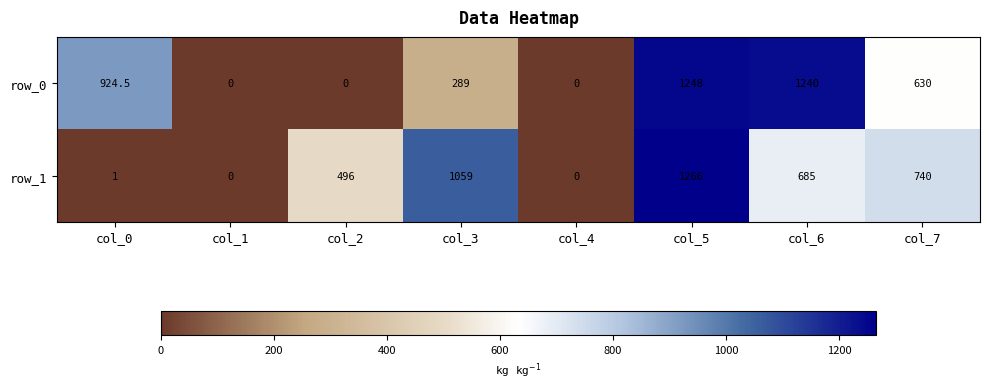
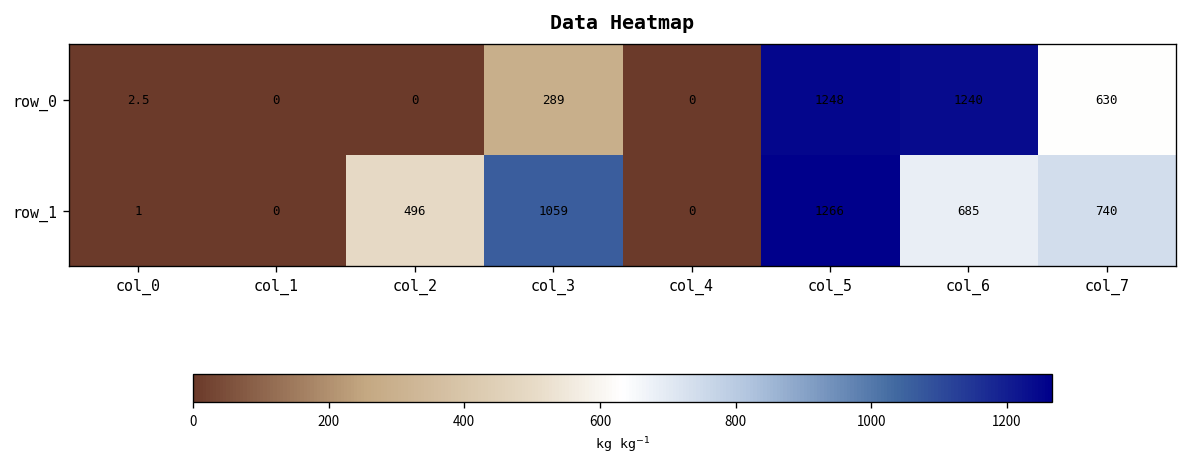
  {
    "row_0": {
-     "col_0": 924.5,
+     "col_0": 2.5,
      "col_1": 0,
      "col_2": 0,
      "col_3": 289,
      "col_4": 0,
      "col_5": 1248,
      "col_6": 1240,
      "col_7": 630
    },
    "row_1": {
      "col_0": 1,
      "col_1": 0,
      "col_2": 496,
      "col_3": 1059,
      "col_4": 0,
      "col_5": 1266,
      "col_6": 685,
      "col_7": 740
    }
  }
